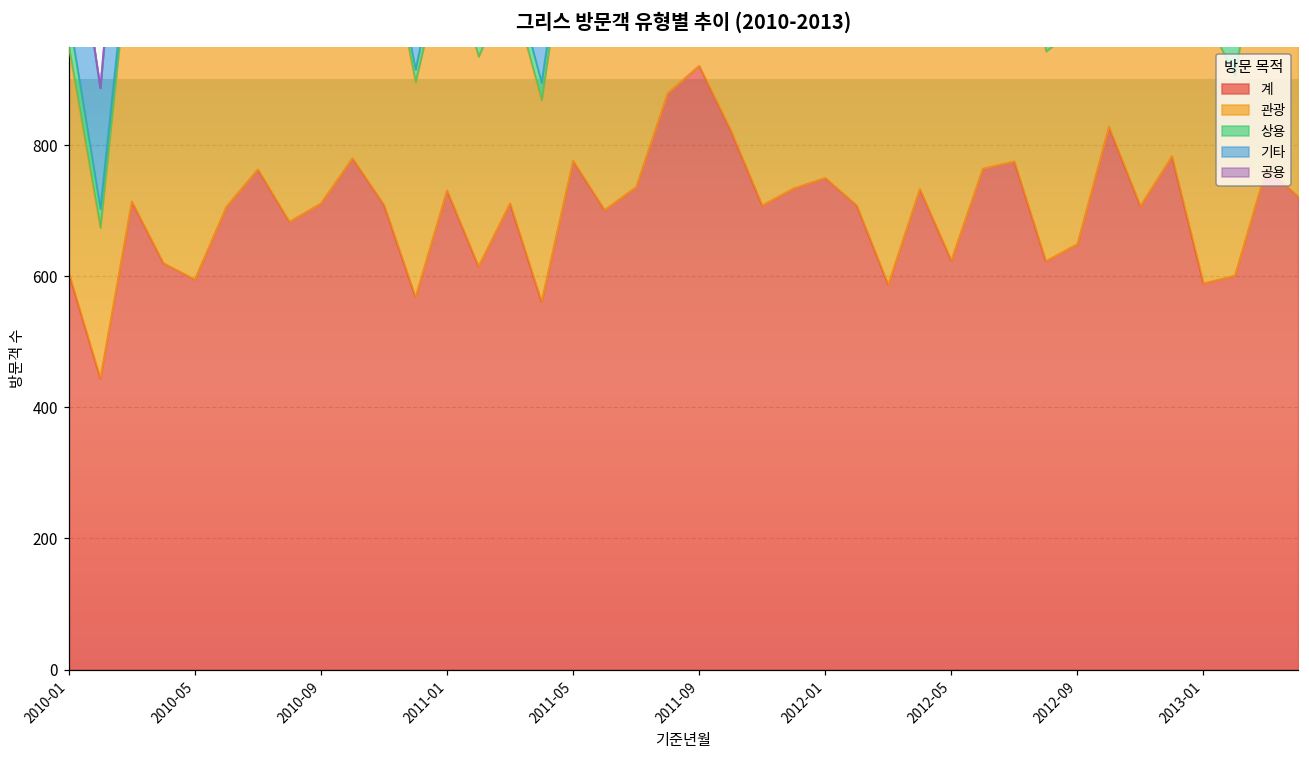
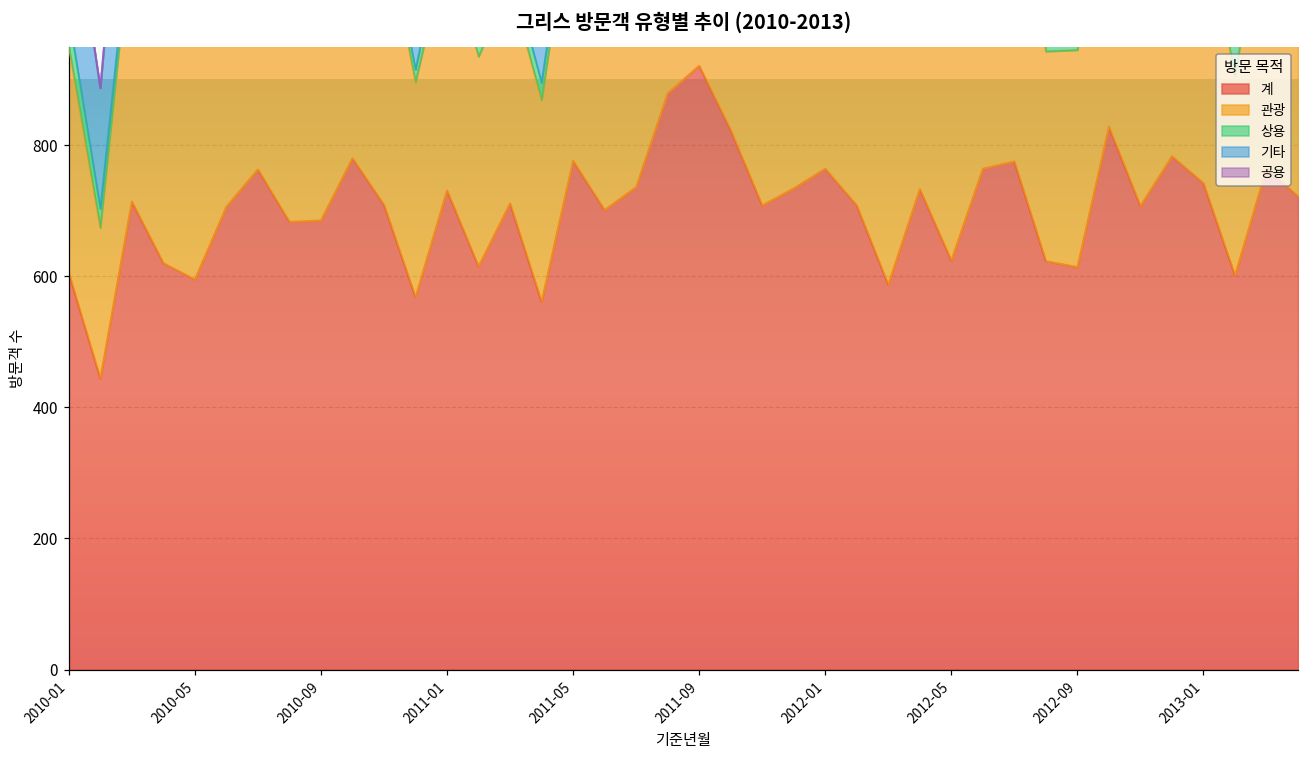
  {
    "계": {
      "2010-01": 610,
      "2010-05": 600,
-     "2010-09": 710,
+     "2010-09": 690,
      "2011-01": 730,
      "2011-05": 780,
      "2011-09": 920,
-     "2012-01": 750,
+     "2012-01": 760,
      "2012-05": 620,
-     "2012-09": 650,
-     "2013-01": 590
+     "2012-09": 610,
+     "2013-01": 740
    },
    "관광": {
      "2010-01": 350
    }
  }
